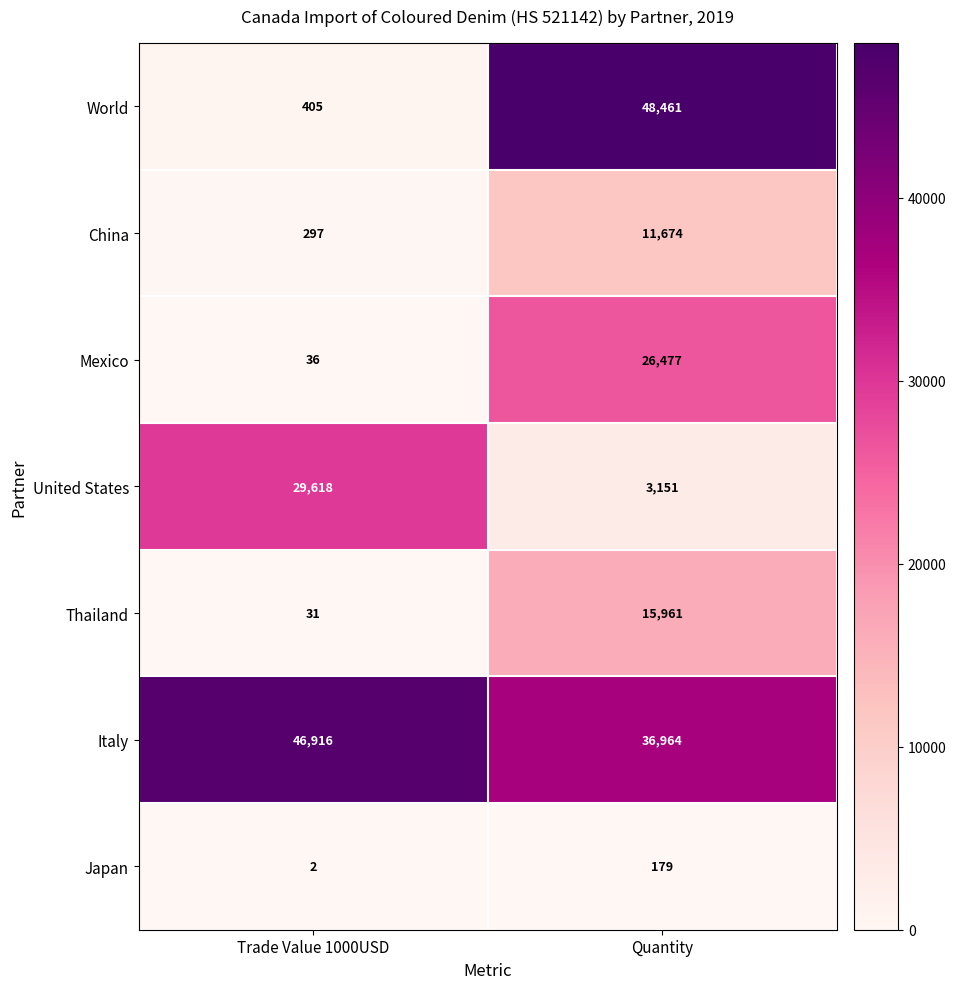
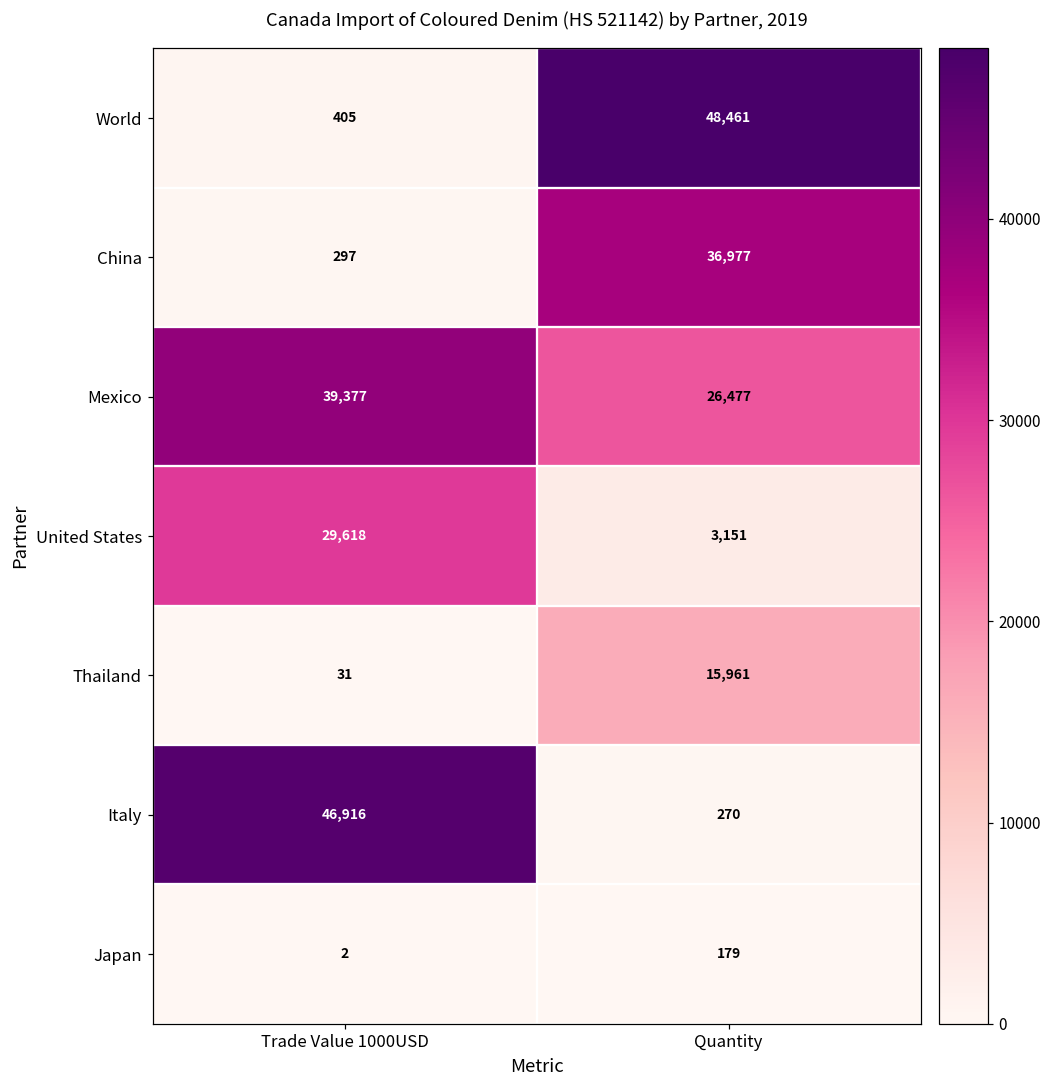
  {
    "World": {
      "Trade Value 1000USD": "405",
      "Quantity": "48,461"
    },
    "China": {
      "Trade Value 1000USD": "297",
-     "Quantity": "11,674"
+     "Quantity": "36,977"
    },
    "Mexico": {
-     "Trade Value 1000USD": "36",
+     "Trade Value 1000USD": "39,377",
      "Quantity": "26,477"
    },
    "United States": {
      "Trade Value 1000USD": "29,618",
      "Quantity": "3,151"
    },
    "Thailand": {
      "Trade Value 1000USD": "31",
      "Quantity": "15,961"
    },
    "Italy": {
      "Trade Value 1000USD": "46,916",
-     "Quantity": "36,964"
+     "Quantity": "270"
    },
    "Japan": {
      "Trade Value 1000USD": "2",
      "Quantity": "179"
    }
  }
